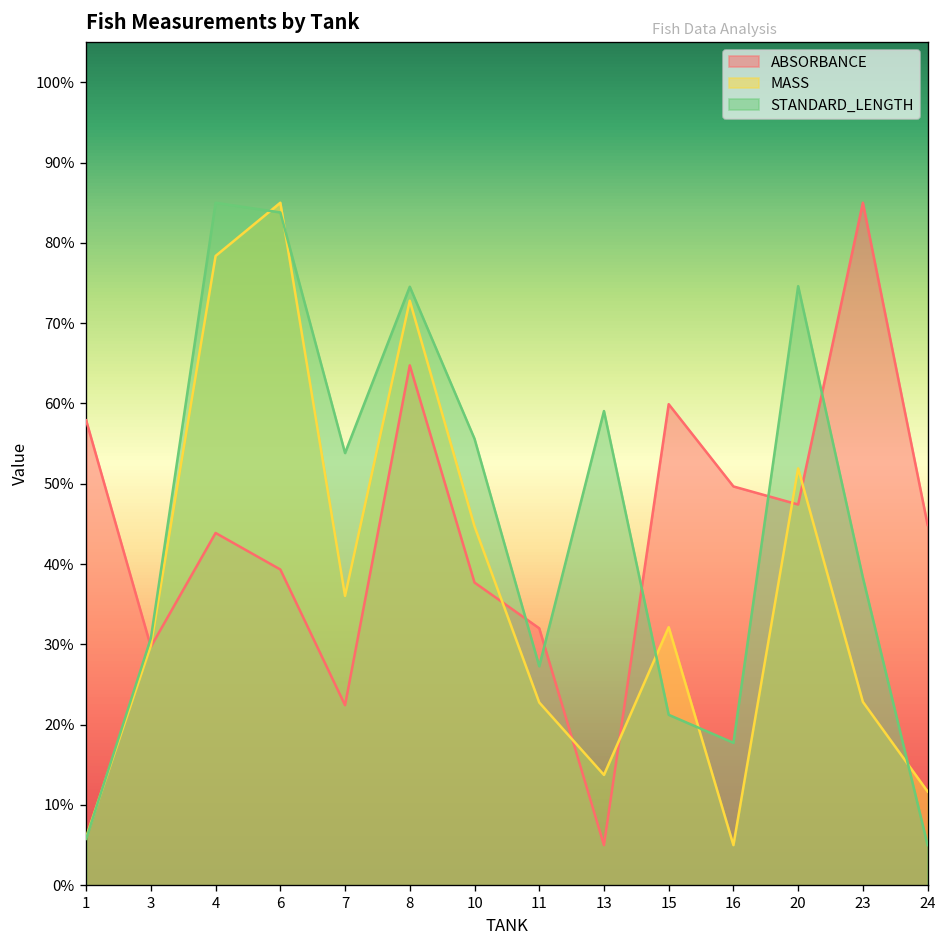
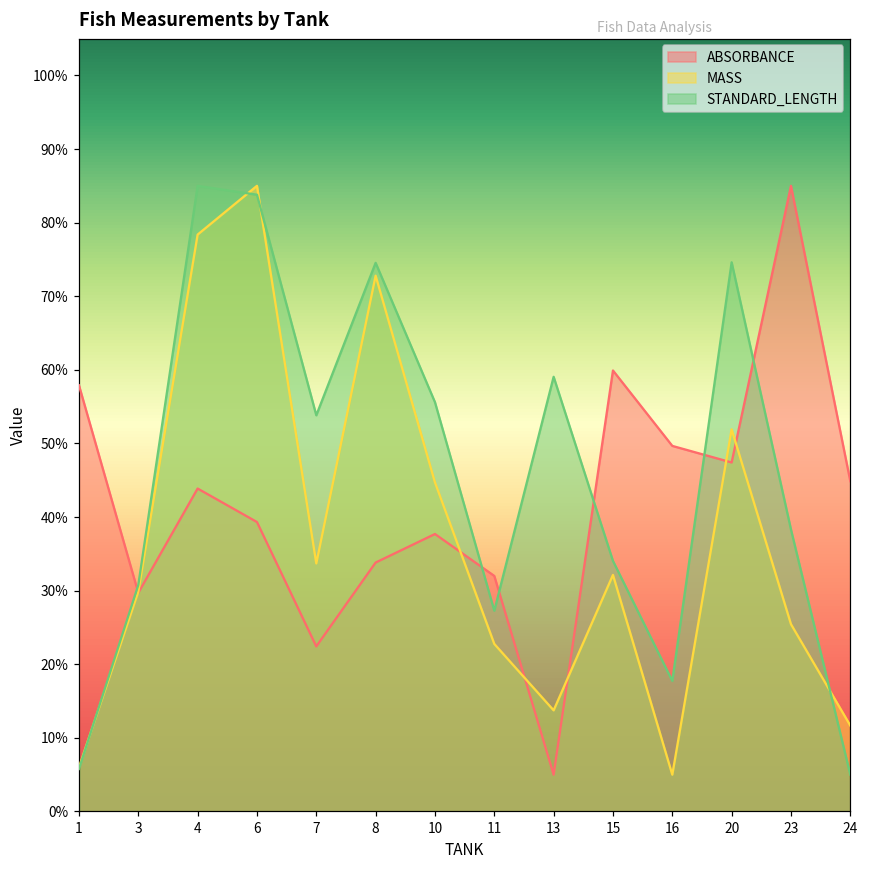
  {
    "ABSORBANCE": {
      "1": "58%",
      "4": "44%",
      "6": "39%",
      "7": "22%",
-     "8": "65%",
+     "8": "34%",
      "10": "38%",
      "11": "32%",
      "13": "5%",
      "15": "60%",
      "16": "50%",
      "20": "47%",
      "23": "85%",
      "24": "45%"
    },
    "MASS": {
      "4": "78%",
      "6": "85%",
-     "7": "36%",
+     "7": "34%",
      "8": "73%",
      "10": "45%",
      "11": "23%",
      "13": "14%",
      "15": "32%",
      "16": "5%",
      "20": "52%",
-     "23": "23%",
+     "23": "25%",
      "24": "12%"
    },
    "STANDARD_LENGTH": {
      "3": "31%",
      "4": "85%",
      "6": "84%",
      "7": "54%",
      "8": "75%",
      "10": "56%",
      "11": "27%",
      "13": "59%",
-     "15": "21%",
+     "15": "34%",
      "16": "18%",
      "20": "75%",
      "23": "38%",
      "24": "5%"
    }
  }
